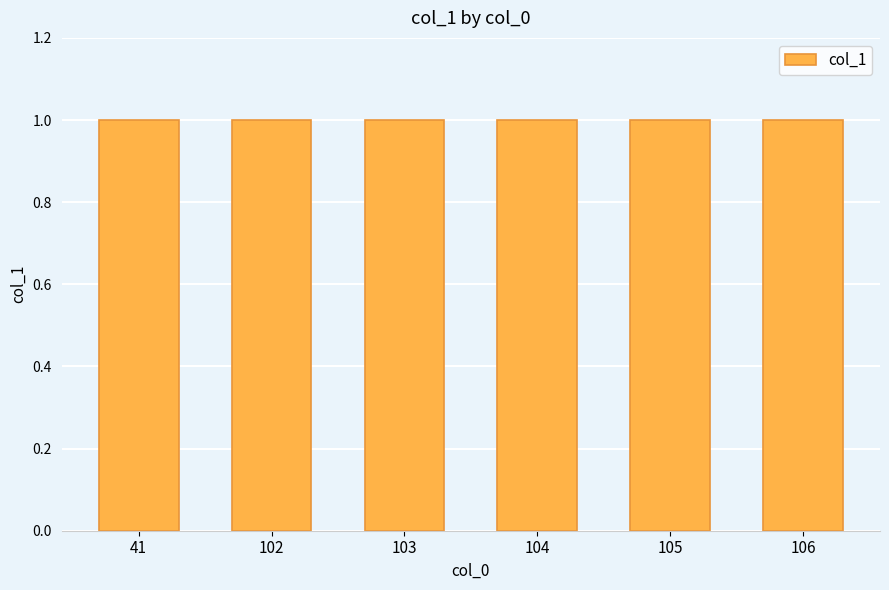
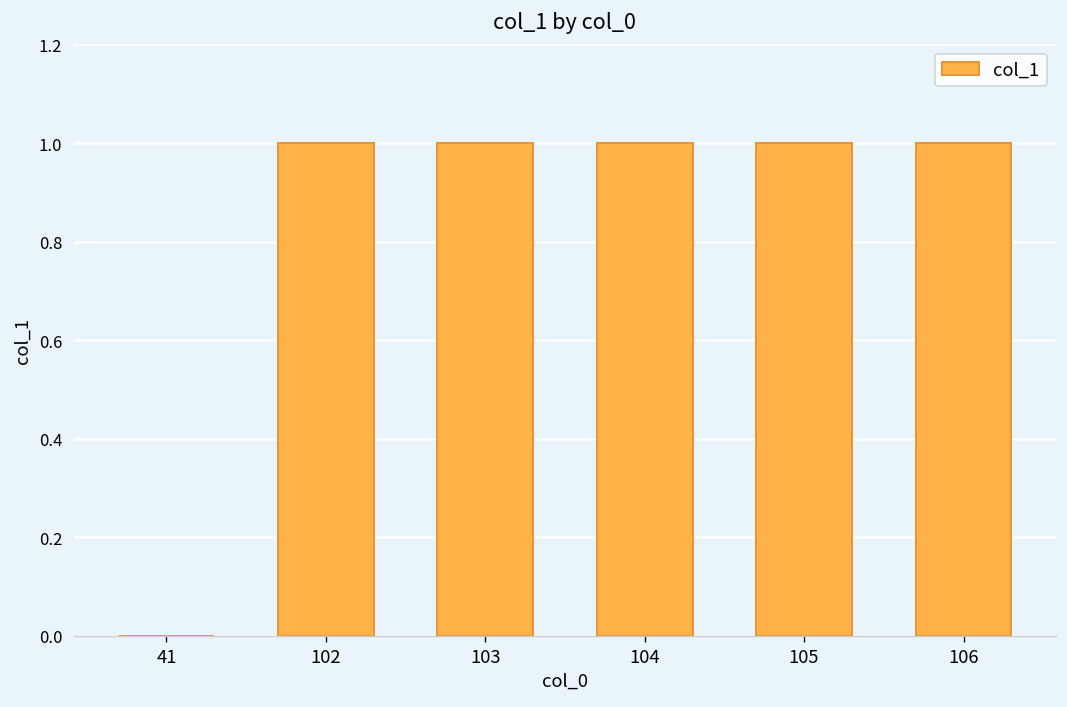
  {
-   "41": 1,
+   "41": 0,
    "102": 1,
    "103": 1,
    "104": 1,
    "105": 1,
    "106": 1
  }
